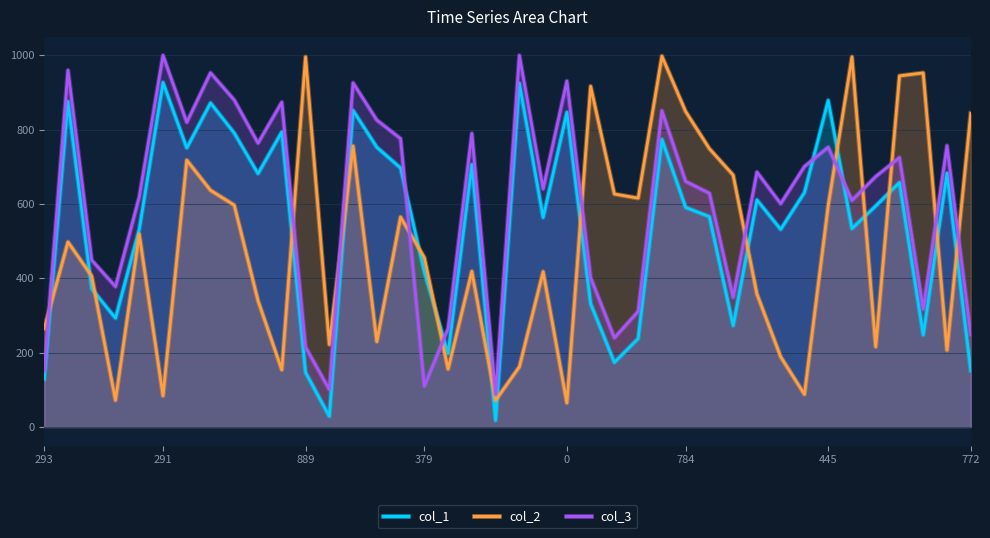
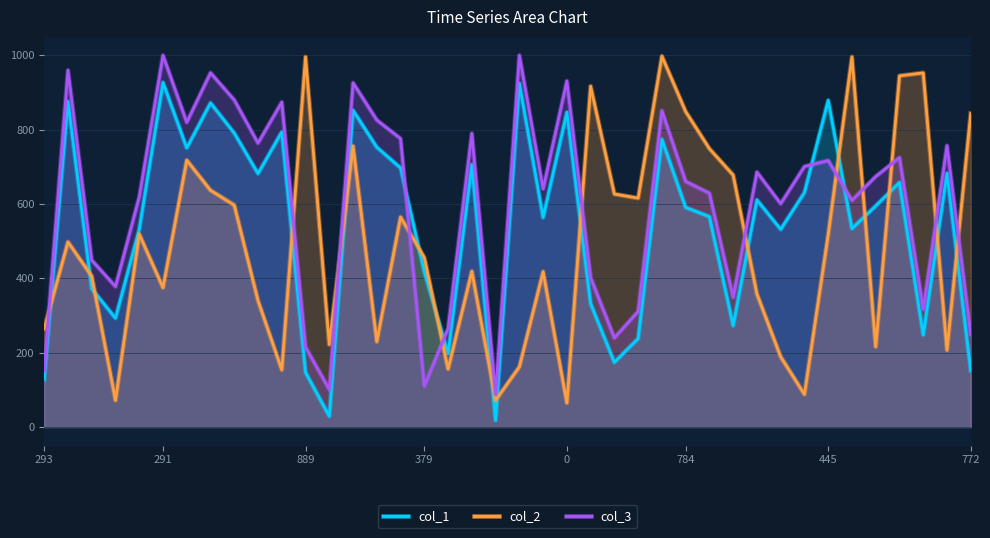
  {
    "col_1": {
      "293": 130,
      "291": 930,
      "889": 150,
      "379": 420,
      "0": 850,
      "784": 590,
      "445": 880,
      "772": 150
    },
    "col_2": {
      "293": 270,
-     "291": 80,
+     "291": 380,
      "889": 1000,
      "379": 460,
      "0": 70,
      "784": 850,
-     "445": 600,
+     "445": 520,
      "772": 840
    },
    "col_3": {
      "293": 150,
      "291": 1000,
      "889": 220,
      "379": 110,
      "0": 930,
      "784": 660,
-     "445": 750,
+     "445": 720,
      "772": 250
    }
  }
